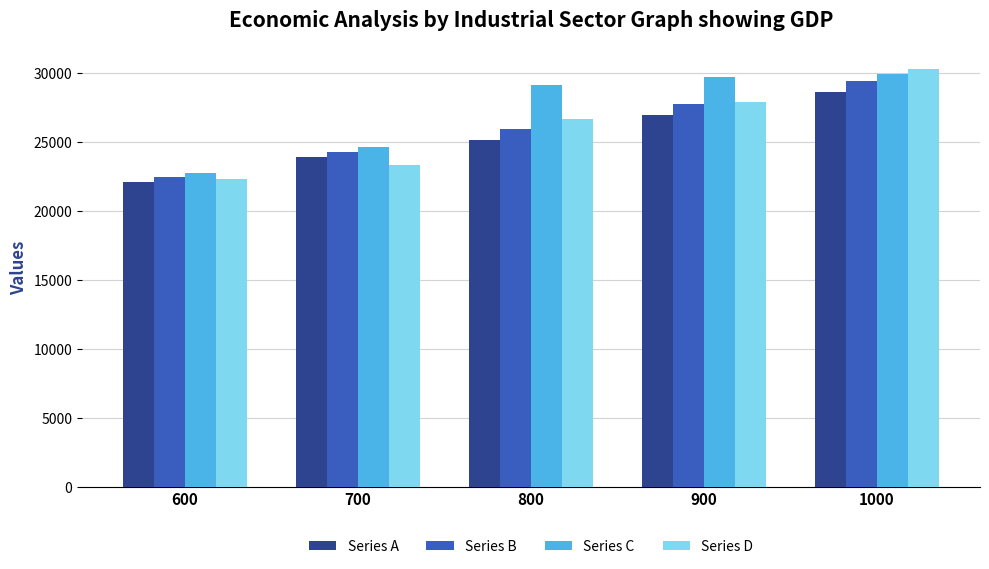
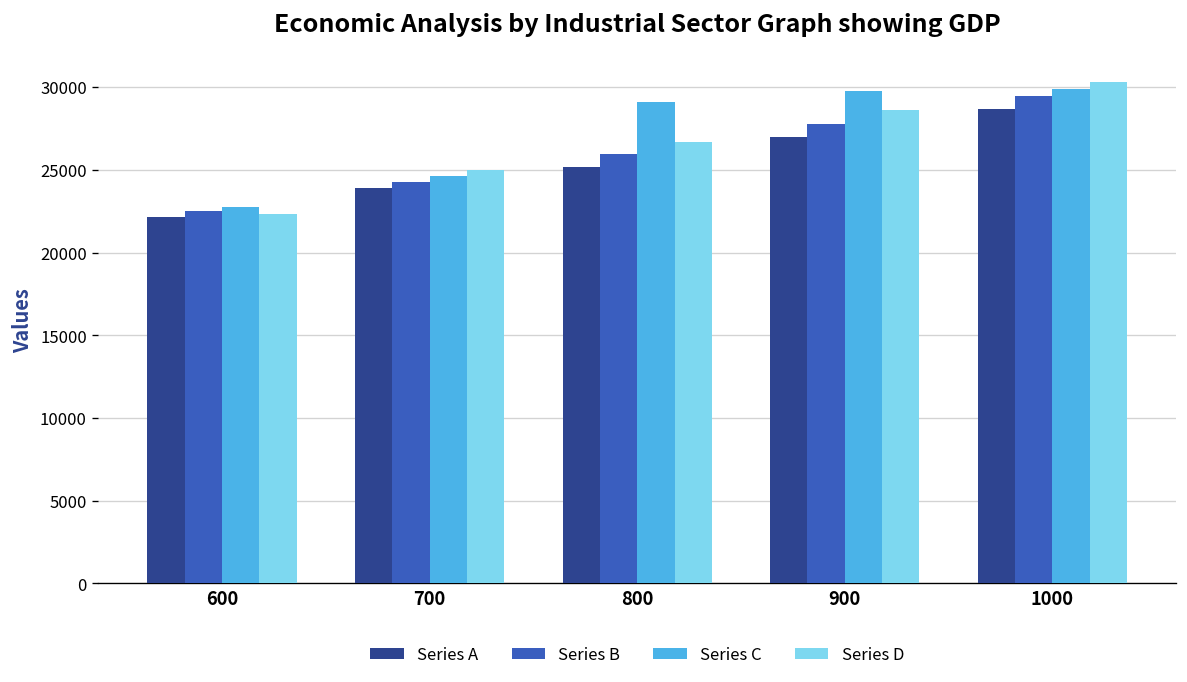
  {
    "Series C": {
      "600": 22700,
      "700": 24600,
      "800": 29100,
      "900": 29700,
      "1000": 29900
    },
    "Series D": {
      "600": 22400,
-     "700": 23300,
+     "700": 25000,
      "800": 26700,
-     "900": 27900,
+     "900": 28600,
      "1000": 30300
    }
  }
